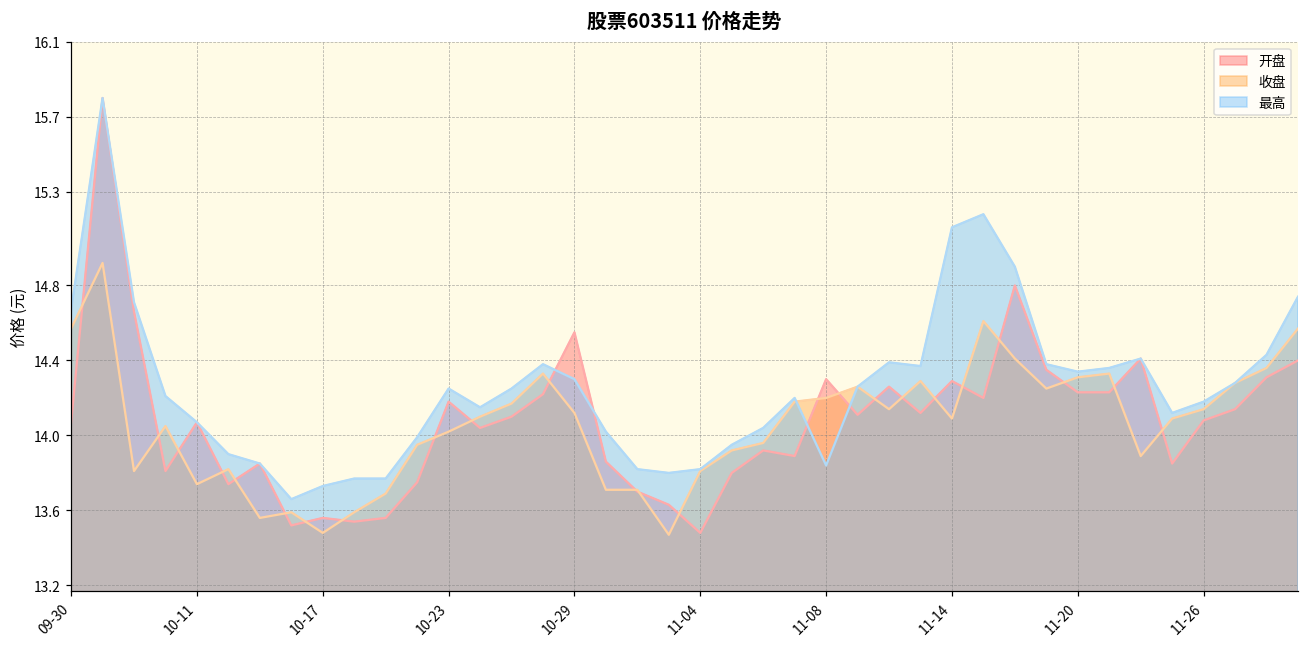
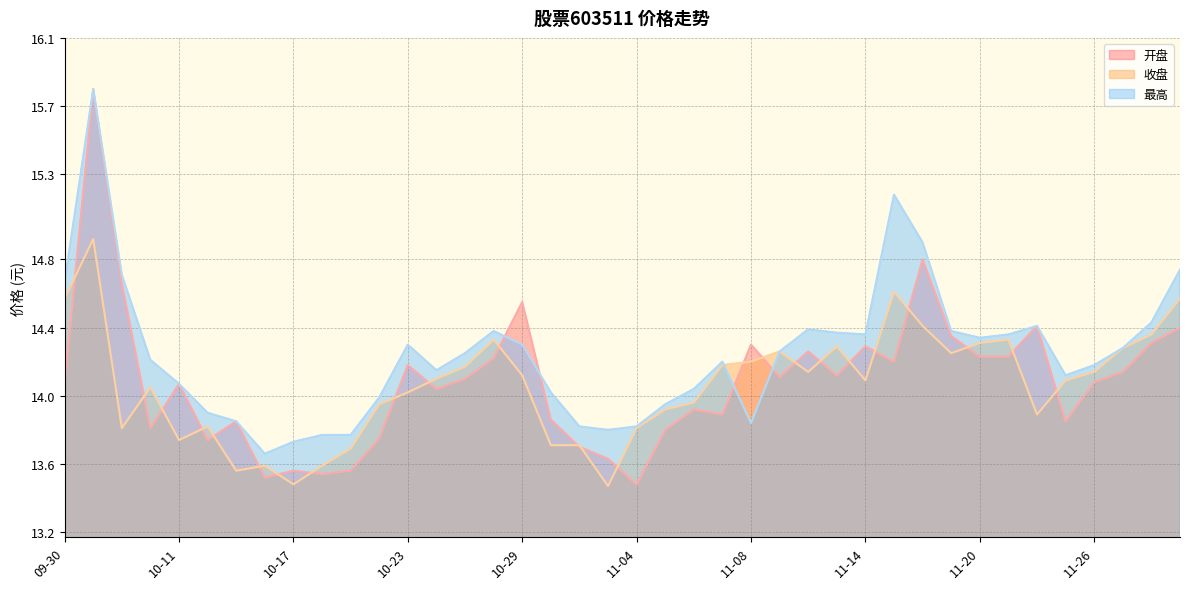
  {
    "最高": {
      "09-30": 14.67,
      "10-17": 13.73,
-     "10-23": 14.25,
+     "10-23": 14.30,
      "10-29": 14.30,
      "11-08": 13.84,
-     "11-14": 15.11,
+     "11-14": 14.36,
      "11-20": 14.34,
      "11-26": 14.18
    }
  }
